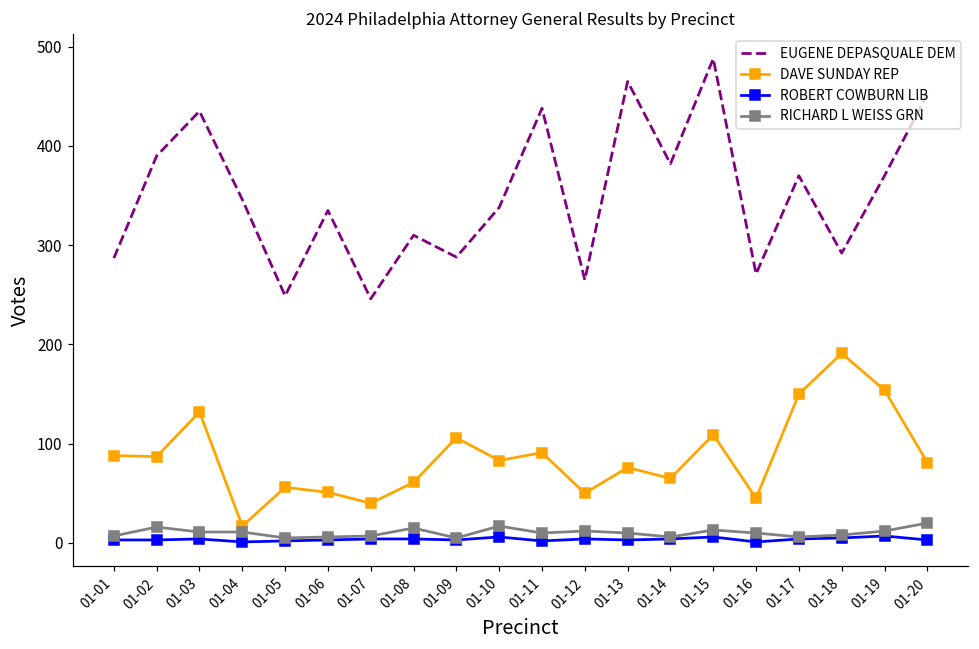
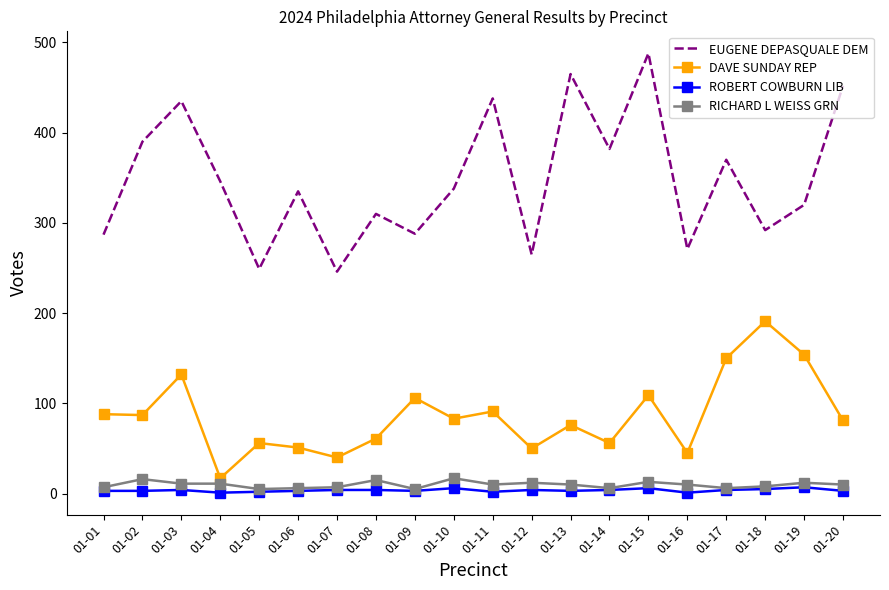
  {
    "EUGENE DEPASQUALE DEM": {
      "01-01": 290,
      "01-02": 390,
      "01-03": 440,
      "01-04": 350,
      "01-05": 250,
      "01-06": 340,
      "01-07": 250,
      "01-08": 310,
      "01-09": 290,
      "01-10": 340,
      "01-11": 440,
      "01-12": 270,
      "01-13": 470,
      "01-14": 380,
      "01-15": 490,
      "01-16": 270,
      "01-17": 370,
      "01-18": 290,
-     "01-19": 370
+     "01-19": 320
    },
    "DAVE SUNDAY REP": {
      "01-01": 90,
      "01-02": 90,
      "01-03": 130,
      "01-04": 20,
      "01-05": 60,
      "01-06": 50,
      "01-07": 40,
      "01-08": 60,
      "01-09": 110,
      "01-10": 80,
      "01-11": 90,
      "01-12": 50,
      "01-13": 80,
-     "01-14": 70,
+     "01-14": 60,
      "01-15": 110,
      "01-16": 50,
      "01-17": 150,
      "01-18": 190,
      "01-19": 150,
      "01-20": 80
    },
    "ROBERT COWBURN LIB": {
      "01-01": 0,
      "01-02": 0,
      "01-03": 0,
      "01-04": 0,
      "01-05": 0,
      "01-06": 0,
      "01-07": 0,
      "01-08": 0,
      "01-10": 10,
      "01-11": 0,
      "01-12": 0,
      "01-13": 0,
      "01-15": 10,
      "01-16": 0,
      "01-18": 10,
      "01-19": 10,
      "01-20": 0
    },
    "RICHARD L WEISS GRN": {
      "01-01": 10,
      "01-02": 20,
      "01-03": 10,
      "01-04": 10,
      "01-05": 10,
      "01-06": 10,
      "01-07": 10,
      "01-08": 20,
      "01-10": 20,
      "01-11": 10,
      "01-12": 10,
      "01-13": 10,
      "01-15": 10,
      "01-16": 10,
      "01-18": 10,
      "01-19": 10,
-     "01-20": 20
+     "01-20": 10
    }
  }
